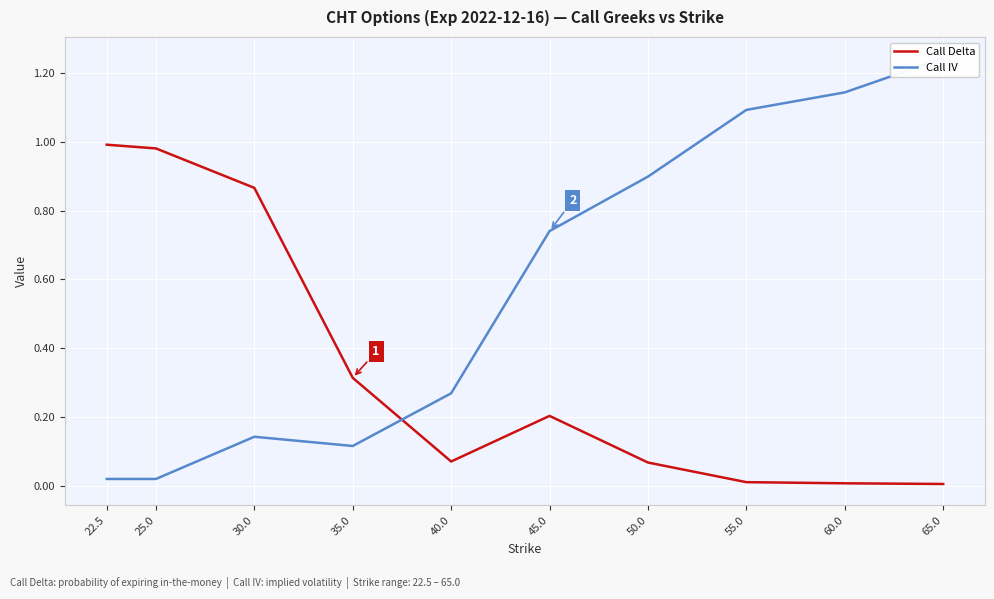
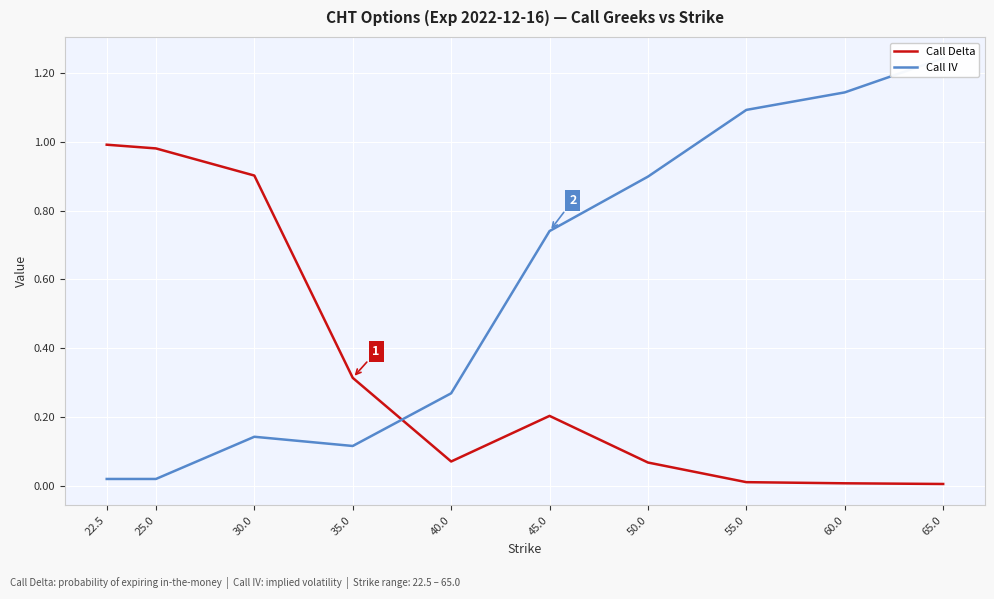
  {
    "Call Delta": {
      "22.5": 0.99,
      "25.0": 0.98,
-     "30.0": 0.87,
+     "30.0": 0.90,
      "35.0": 0.31,
      "40.0": 0.07,
      "45.0": 0.20,
      "50.0": 0.07,
      "55.0": 0.01,
      "60.0": 0.01,
      "65.0": 0.01
    },
    "Call IV": {
      "22.5": 0.02,
      "25.0": 0.02,
      "30.0": 0.14,
      "35.0": 0.12,
      "40.0": 0.27,
      "45.0": 0.74,
      "50.0": 0.90,
      "55.0": 1.09,
      "60.0": 1.14
    }
  }
